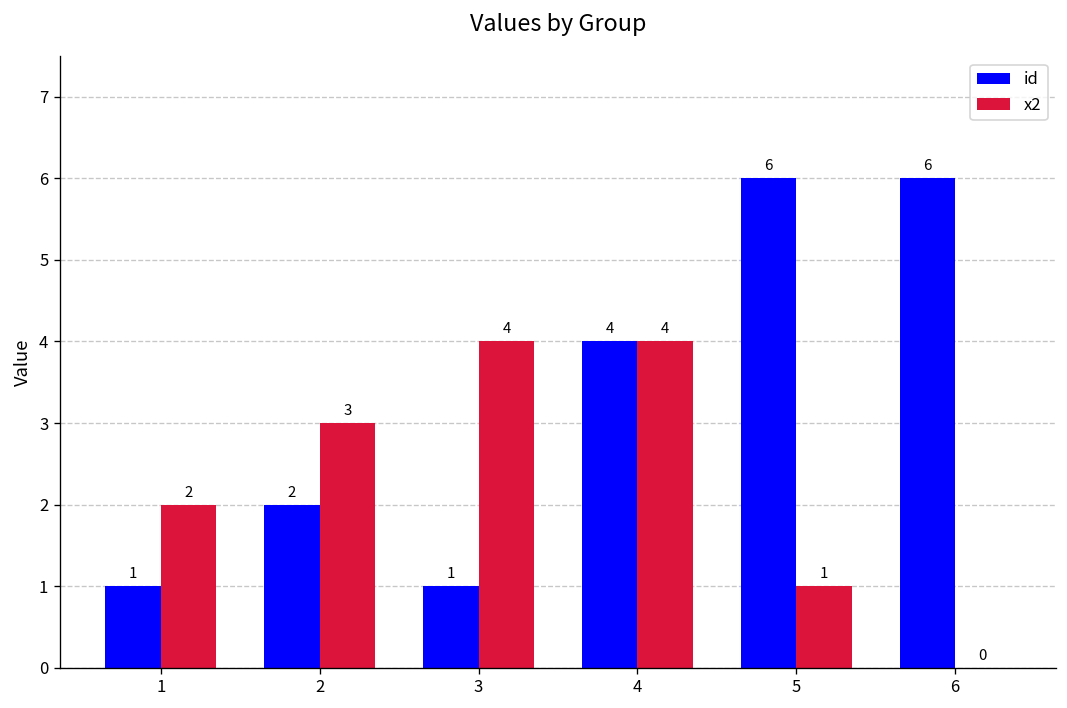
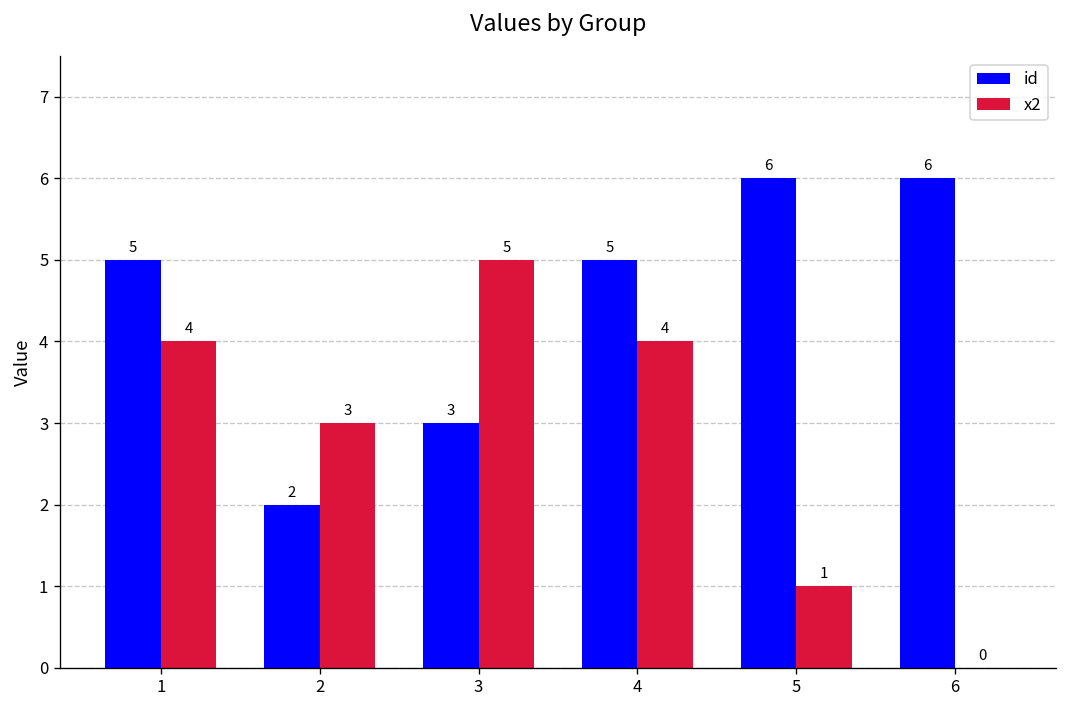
  {
    "id": {
-     "1": 1,
+     "1": 5,
      "2": 2,
-     "3": 1,
-     "4": 4,
+     "3": 3,
+     "4": 5,
      "5": 6,
      "6": 6
    },
    "x2": {
-     "1": 2,
+     "1": 4,
      "2": 3,
-     "3": 4,
+     "3": 5,
      "4": 4,
      "5": 1,
      "6": 0
    }
  }
